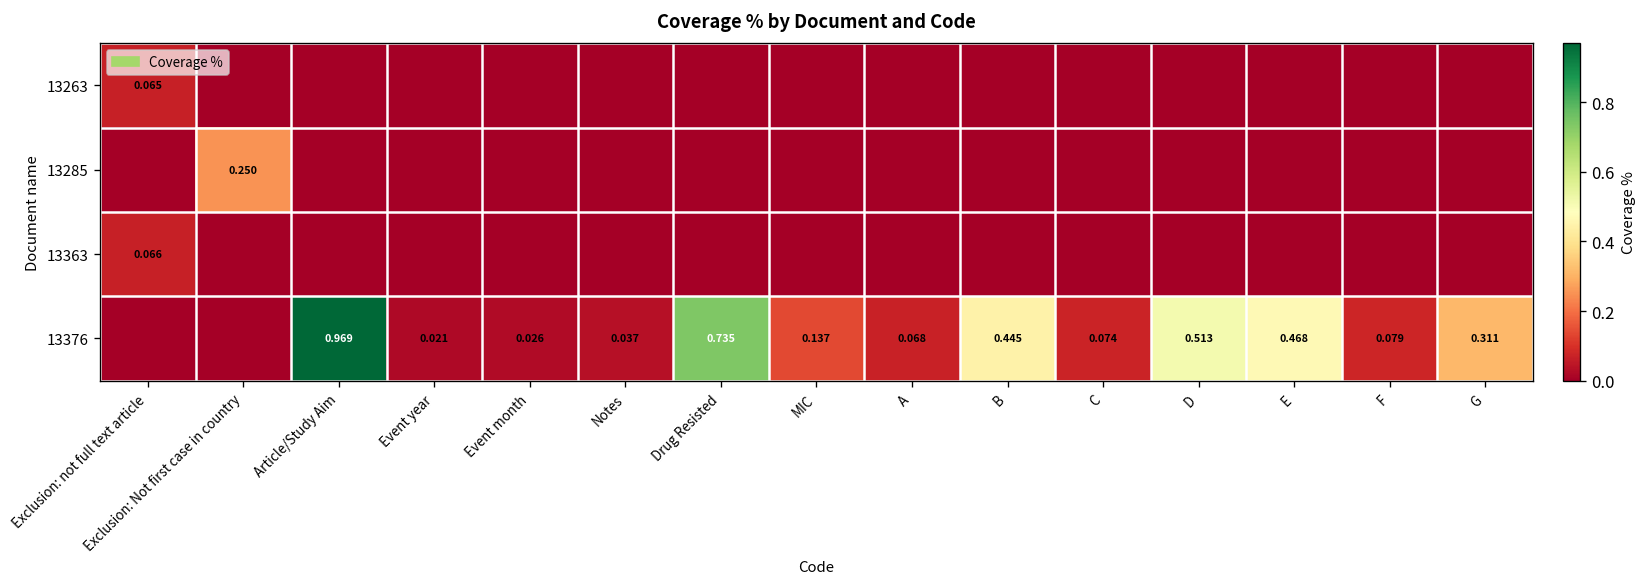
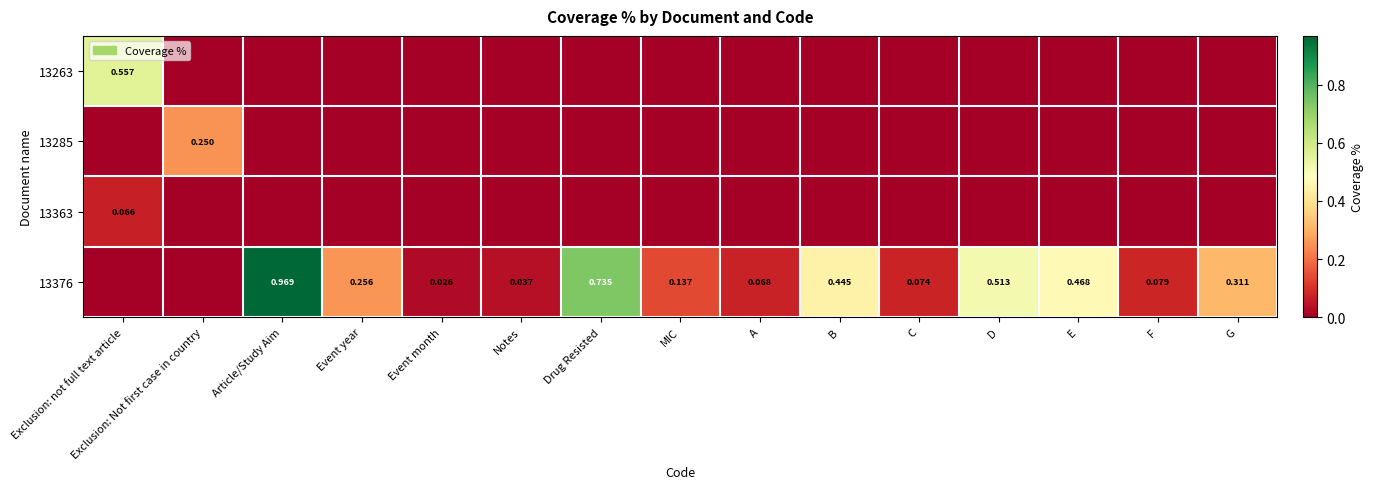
  {
    "13263": {
-     "Exclusion: not full text article": 0.065
+     "Exclusion: not full text article": 0.557
    },
    "13285": {
      "Exclusion: Not first case in country": 0.250
    },
    "13363": {
      "Exclusion: not full text article": 0.066
    },
    "13376": {
      "Article/Study Aim": 0.969,
-     "Event year": 0.021,
+     "Event year": 0.256,
      "Event month": 0.026,
      "Notes": 0.037,
      "Drug Resisted": 0.735,
      "MIC": 0.137,
      "A": 0.068,
      "B": 0.445,
      "C": 0.074,
      "D": 0.513,
      "E": 0.468,
      "F": 0.079,
      "G": 0.311
    }
  }
